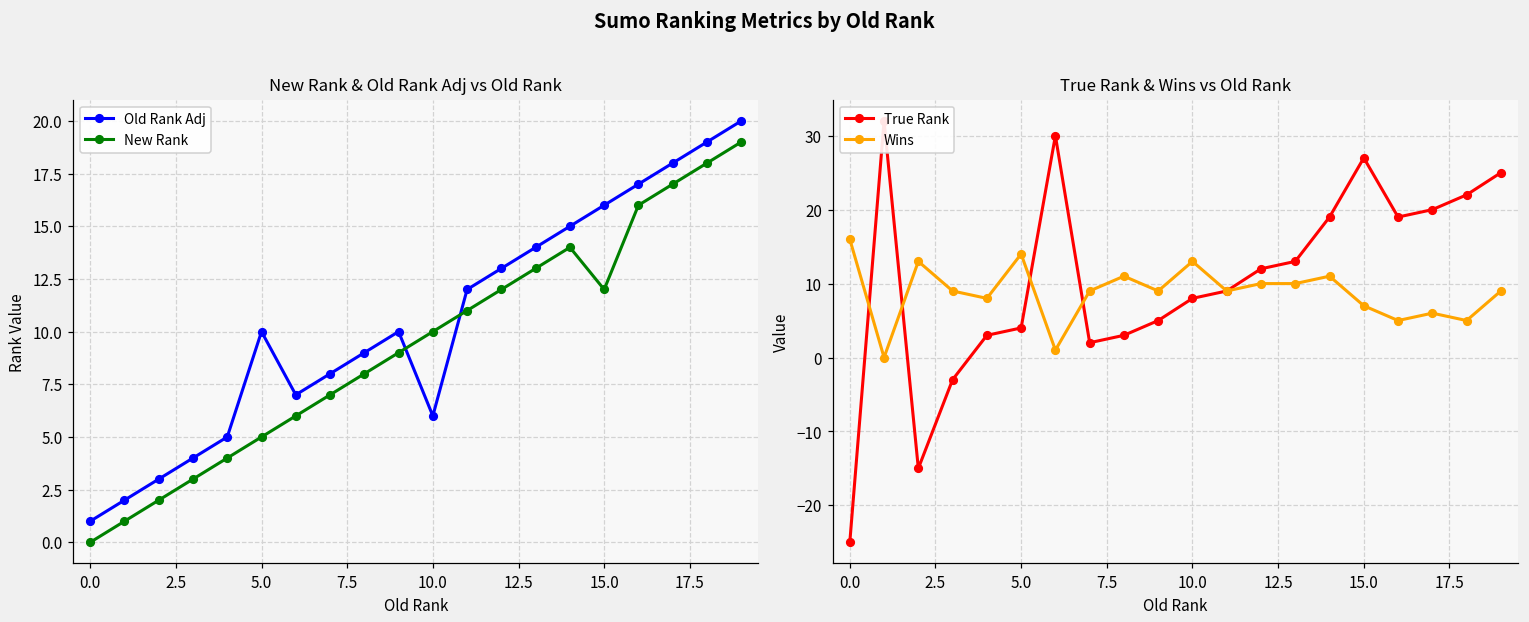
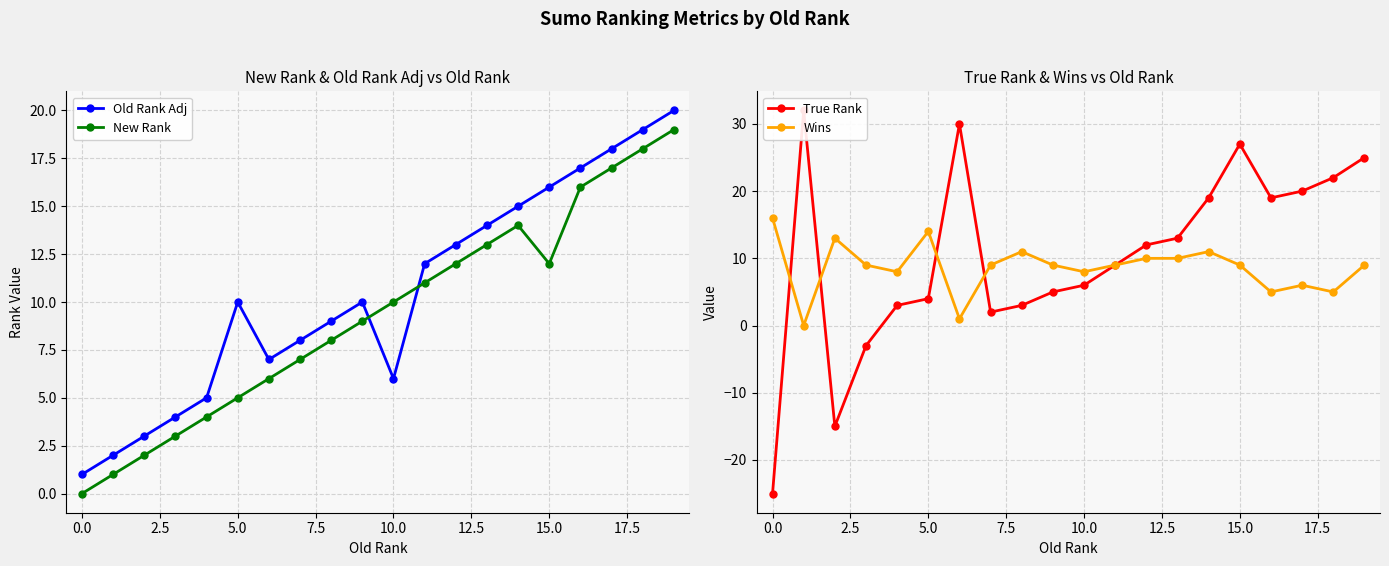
  {
    "New Rank & Old Rank Adj vs Old Rank": {
      "Old Rank Adj": {
        "0.0": 1.0,
        "5.0": 10.0,
        "10.0": 6.0,
        "15.0": 16.0
      },
      "New Rank": {
        "0.0": 0.0,
        "5.0": 5.0,
        "10.0": 10.0,
        "15.0": 12.0
      }
    },
    "True Rank & Wins vs Old Rank": {
      "True Rank": {
        "0.0": -25,
        "5.0": 4,
-       "10.0": 8,
+       "10.0": 6,
        "15.0": 27
      },
      "Wins": {
        "0.0": 16,
        "5.0": 14,
-       "10.0": 13,
-       "15.0": 7
+       "10.0": 8,
+       "15.0": 9
      }
    }
  }
